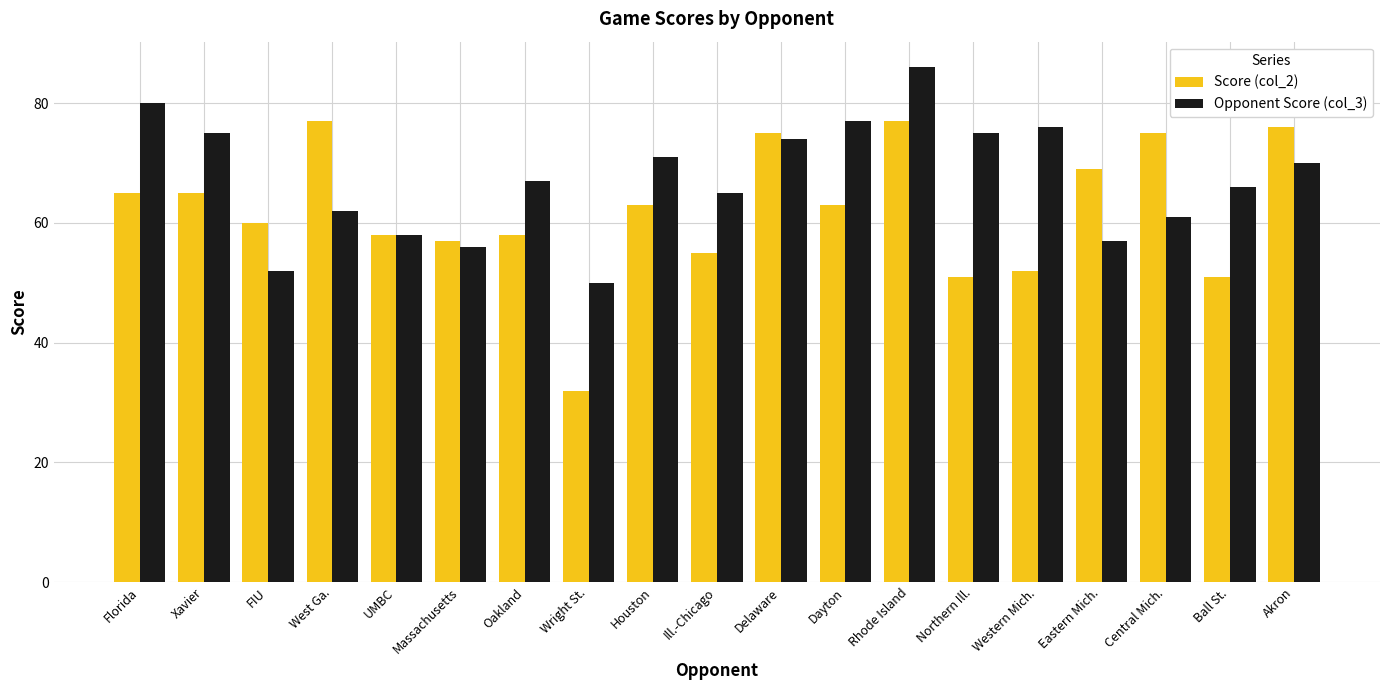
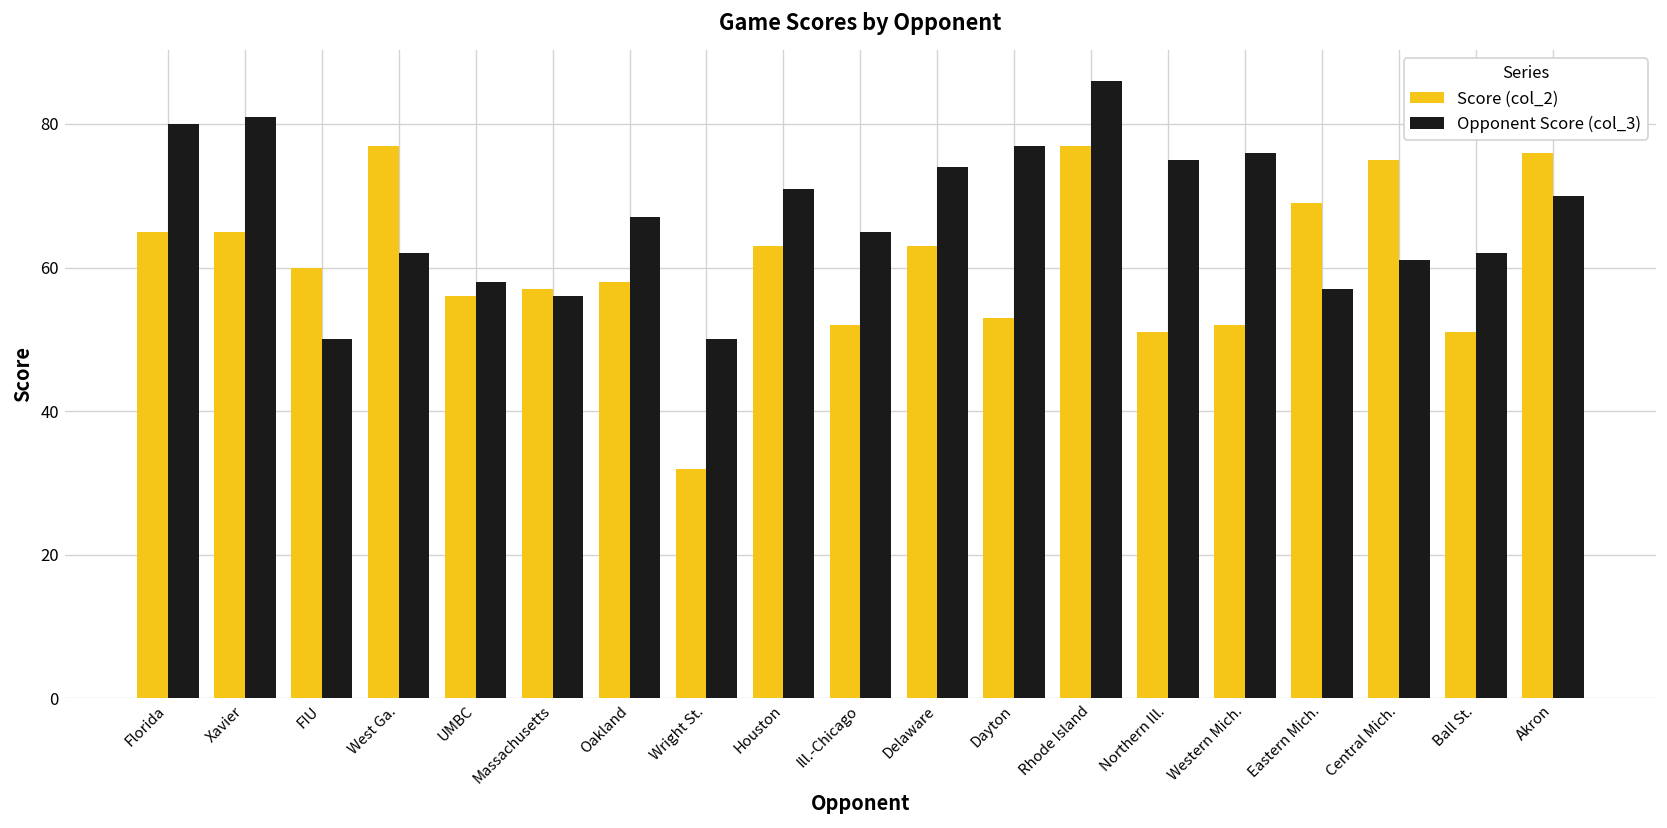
  {
    "Score (col_2)": {
      "Florida": 65,
      "Xavier": 65,
      "FIU": 60,
      "West Ga.": 77,
-     "UMBC": 58,
+     "UMBC": 56,
      "Massachusetts": 57,
      "Oakland": 58,
      "Wright St.": 32,
      "Houston": 63,
-     "Ill.-Chicago": 55,
-     "Delaware": 75,
-     "Dayton": 63,
+     "Ill.-Chicago": 52,
+     "Delaware": 63,
+     "Dayton": 53,
      "Rhode Island": 77,
      "Northern Ill.": 51,
      "Western Mich.": 52,
      "Eastern Mich.": 69,
      "Central Mich.": 75,
      "Ball St.": 51,
      "Akron": 76
    },
    "Opponent Score (col_3)": {
      "Florida": 80,
-     "Xavier": 75,
-     "FIU": 52,
+     "Xavier": 81,
+     "FIU": 50,
      "West Ga.": 62,
      "UMBC": 58,
      "Massachusetts": 56,
      "Oakland": 67,
      "Wright St.": 50,
      "Houston": 71,
      "Ill.-Chicago": 65,
      "Delaware": 74,
      "Dayton": 77,
      "Rhode Island": 86,
      "Northern Ill.": 75,
      "Western Mich.": 76,
      "Eastern Mich.": 57,
      "Central Mich.": 61,
-     "Ball St.": 66,
+     "Ball St.": 62,
      "Akron": 70
    }
  }
